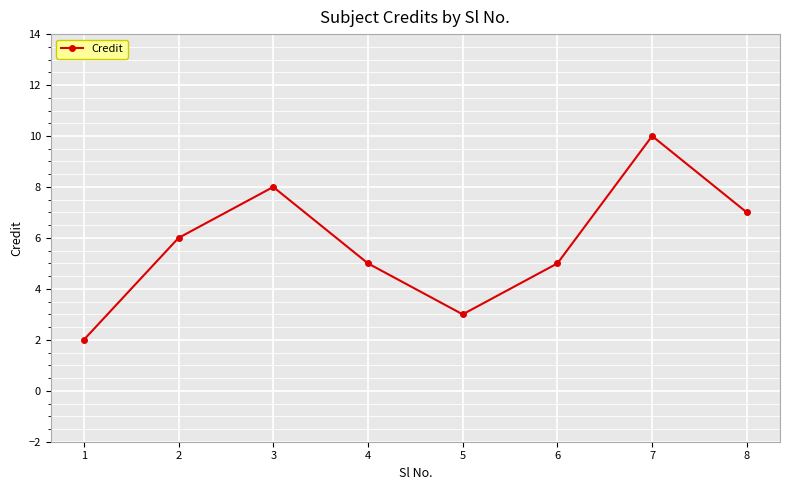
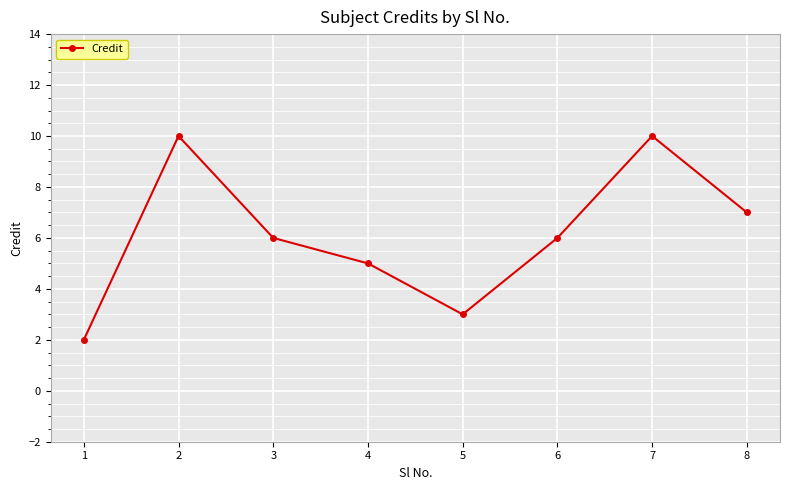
  {
    "1": 2,
-   "2": 6,
-   "3": 8,
+   "2": 10,
+   "3": 6,
    "4": 5,
    "5": 3,
-   "6": 5,
+   "6": 6,
    "7": 10,
    "8": 7
  }
